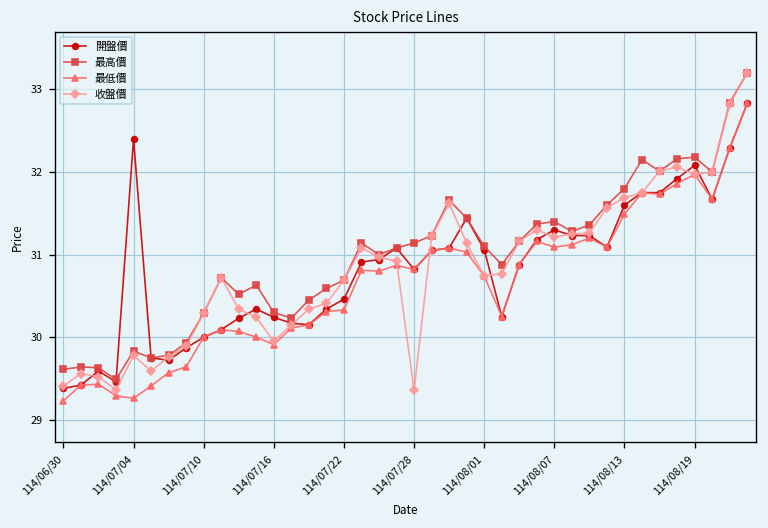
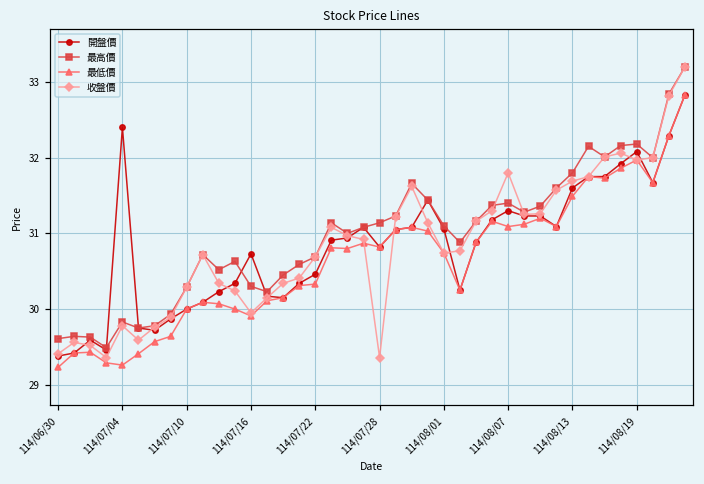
  {
    "開盤價": {
      "114/07/04": 32.4,
-     "114/07/16": 30.2,
+     "114/07/16": 30.7,
      "114/07/22": 30.5,
      "114/08/01": 31.1,
      "114/08/07": 31.3,
      "114/08/13": 31.6,
      "114/08/19": 32.1
    },
    "收盤價": {
      "114/07/04": 29.8,
      "114/07/16": 30.0,
      "114/07/28": 29.4,
-     "114/08/07": 31.2,
+     "114/08/07": 31.8,
      "114/08/13": 31.7
    }
  }
